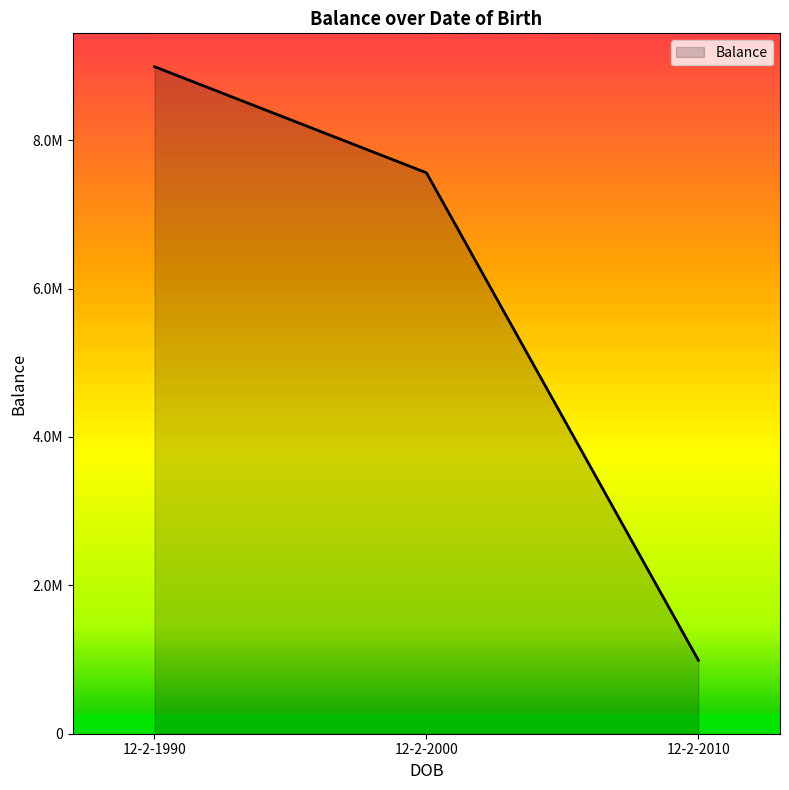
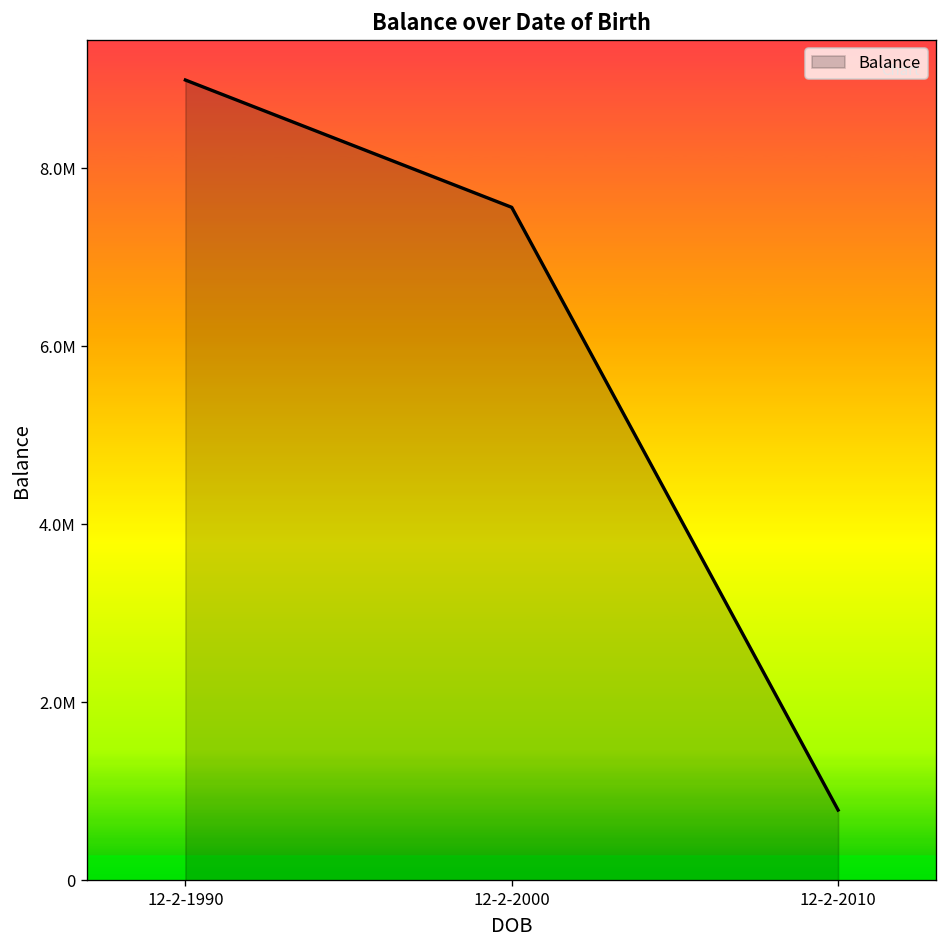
  {
    "Balance": {
      "12-2-1990": 9000000,
      "12-2-2000": 7600000,
-     "12-2-2010": 1000000
+     "12-2-2010": 800000
    }
  }
